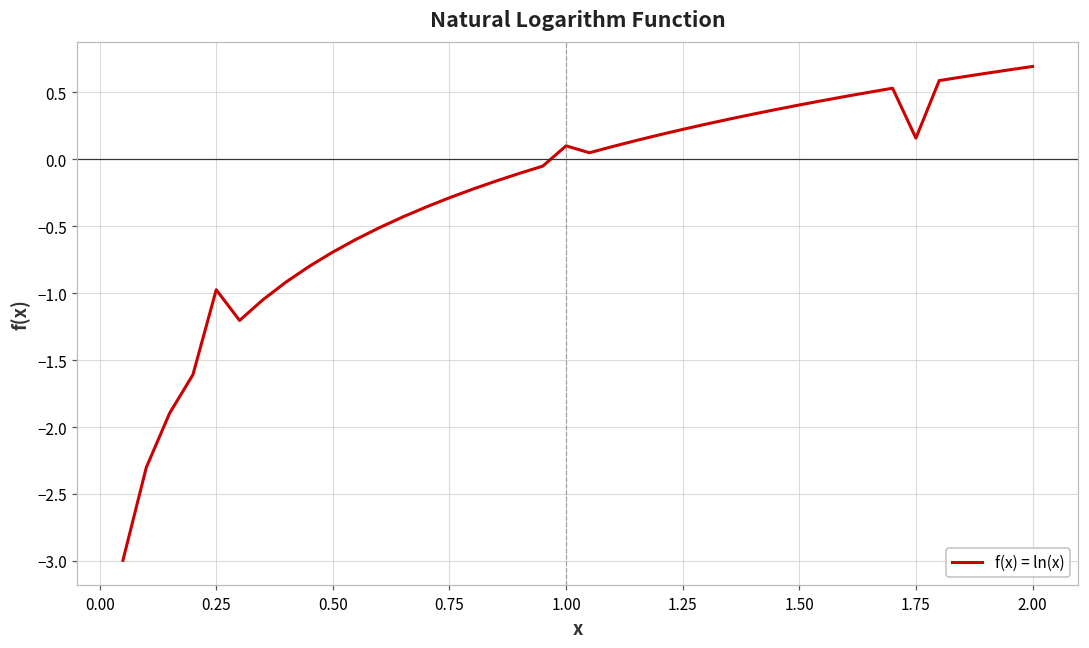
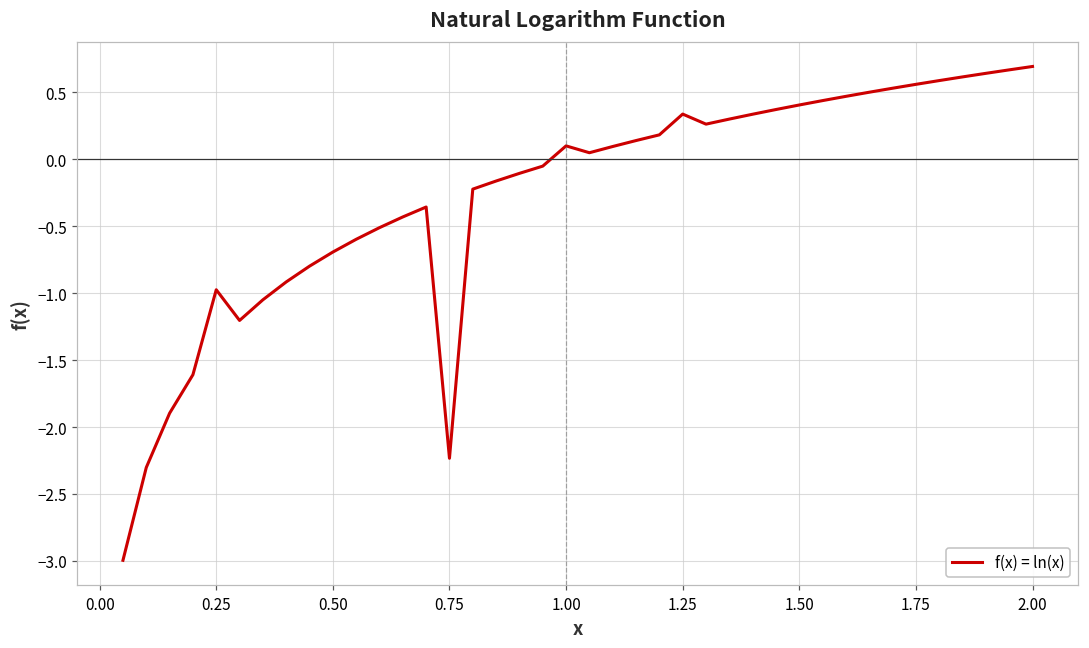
  {
    "0.25": -0.97,
    "0.50": -0.69,
-   "0.75": -0.29,
+   "0.75": -2.23,
    "1.00": 0.10,
-   "1.25": 0.22,
+   "1.25": 0.34,
    "1.50": 0.41,
-   "1.75": 0.16,
+   "1.75": 0.56,
    "2.00": 0.69
  }
